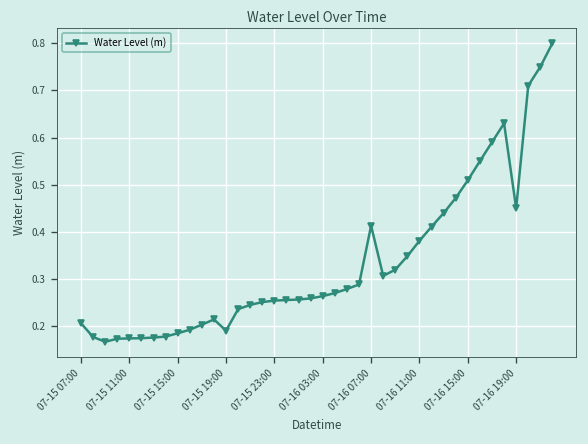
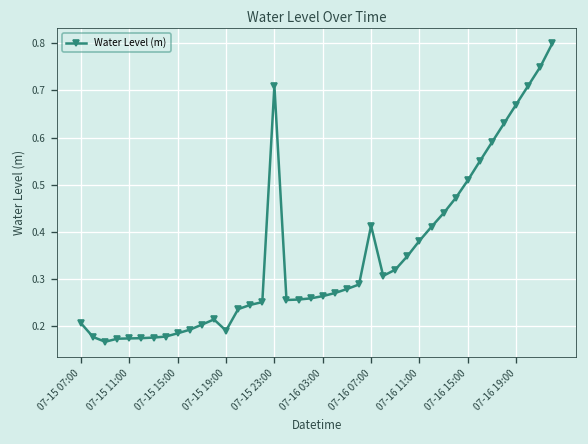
  {
    "07-15 07:00": 0.21,
    "07-15 11:00": 0.17,
    "07-15 15:00": 0.18,
    "07-15 19:00": 0.19,
-   "07-15 23:00": 0.25,
+   "07-15 23:00": 0.71,
    "07-16 03:00": 0.26,
    "07-16 07:00": 0.41,
    "07-16 11:00": 0.38,
    "07-16 15:00": 0.51,
-   "07-16 19:00": 0.45
+   "07-16 19:00": 0.67
  }
